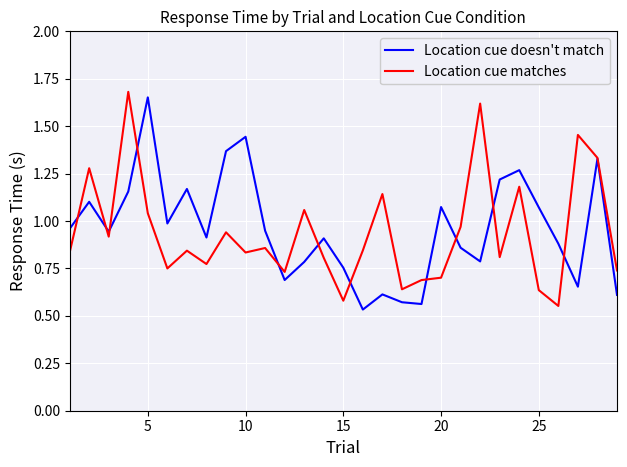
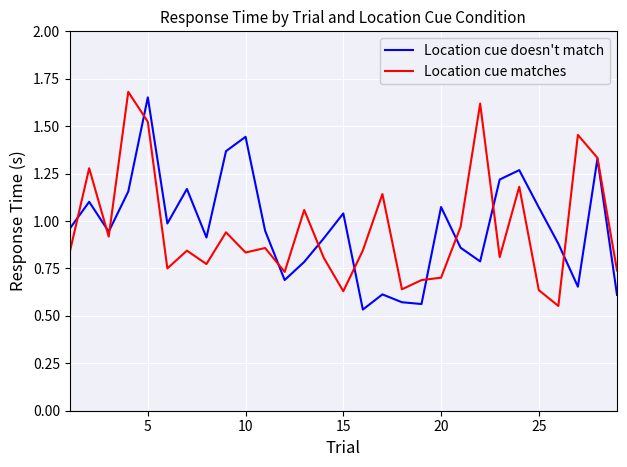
  {
    "Location cue doesn't match": {
      "5": 1.65,
      "10": 1.44,
-     "15": 0.75,
+     "15": 1.04,
      "20": 1.07,
      "25": 1.07
    },
    "Location cue matches": {
-     "5": 1.04,
+     "5": 1.52,
      "10": 0.83,
-     "15": 0.58,
+     "15": 0.63,
      "20": 0.70,
      "25": 0.64
    }
  }
